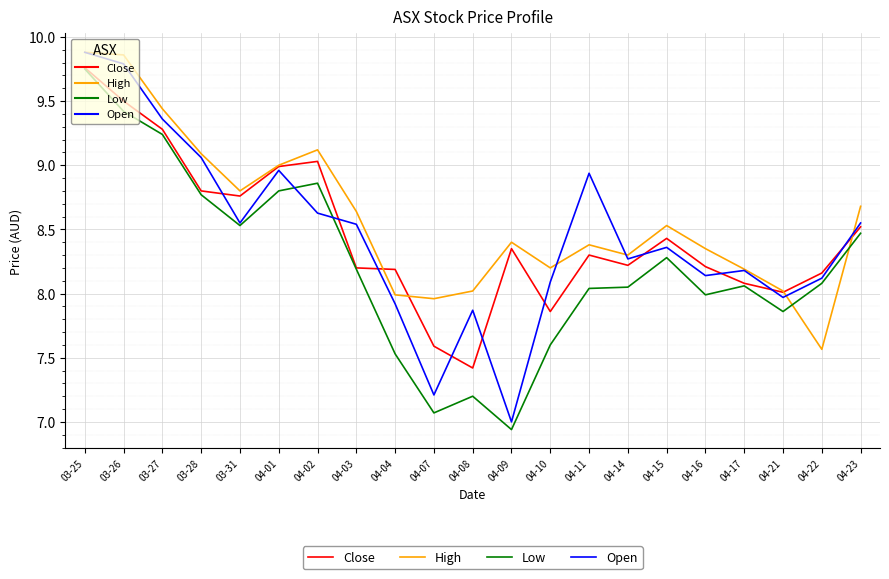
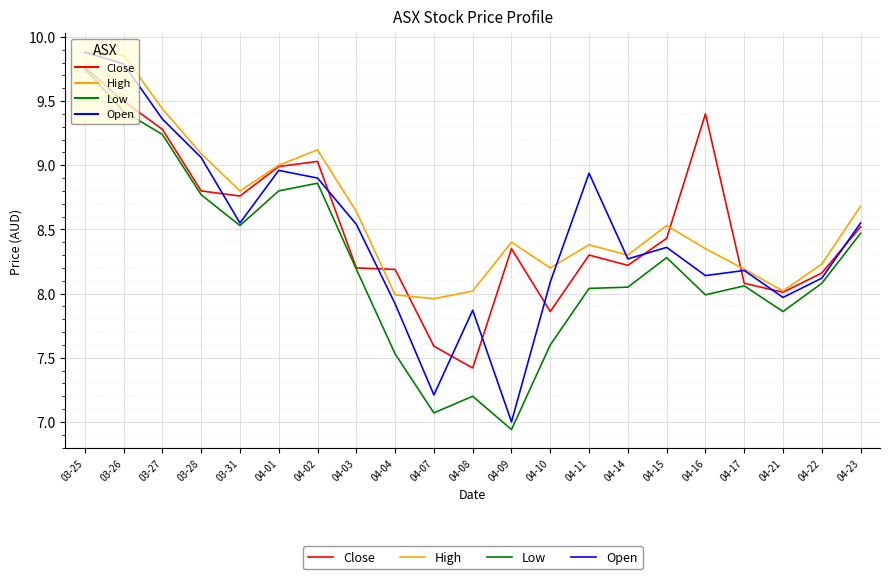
  {
    "Close": {
      "03-26": 9.50,
      "03-27": 9.28,
      "03-28": 8.80,
      "03-31": 8.76,
      "04-02": 9.03,
      "04-04": 8.19,
      "04-07": 7.59,
      "04-08": 7.42,
      "04-09": 8.35,
      "04-10": 7.86,
      "04-11": 8.30,
      "04-14": 8.22,
      "04-15": 8.43,
-     "04-16": 8.21,
+     "04-16": 9.40,
      "04-22": 8.16,
      "04-23": 8.52
    },
    "High": {
      "03-26": 9.86,
      "03-27": 9.44,
      "03-28": 9.09,
      "03-31": 8.80,
      "04-02": 9.12,
      "04-03": 8.64,
      "04-04": 7.99,
      "04-07": 7.96,
      "04-08": 8.02,
      "04-09": 8.40,
      "04-10": 8.20,
      "04-11": 8.38,
      "04-14": 8.30,
      "04-15": 8.53,
      "04-16": 8.35,
-     "04-22": 7.57,
+     "04-22": 8.23,
      "04-23": 8.68
    },
    "Low": {
      "03-26": 9.42,
      "03-27": 9.24,
      "03-28": 8.77,
      "03-31": 8.53,
      "04-01": 8.80,
      "04-02": 8.86,
      "04-04": 7.53,
      "04-07": 7.07,
      "04-08": 7.20,
      "04-09": 6.94,
      "04-10": 7.60,
      "04-11": 8.04,
      "04-14": 8.05,
      "04-15": 8.28,
      "04-16": 7.99,
      "04-21": 7.86,
      "04-22": 8.08,
      "04-23": 8.47
    },
    "Open": {
      "03-26": 9.79,
      "03-27": 9.36,
      "03-28": 9.06,
      "03-31": 8.55,
      "04-01": 8.96,
-     "04-02": 8.63,
+     "04-02": 8.90,
      "04-03": 8.54,
      "04-04": 7.92,
      "04-07": 7.21,
      "04-08": 7.87,
      "04-09": 7.00,
      "04-10": 8.09,
      "04-11": 8.94,
      "04-14": 8.27,
      "04-15": 8.36,
      "04-16": 8.14,
      "04-21": 7.97,
      "04-22": 8.12,
      "04-23": 8.55
    }
  }
